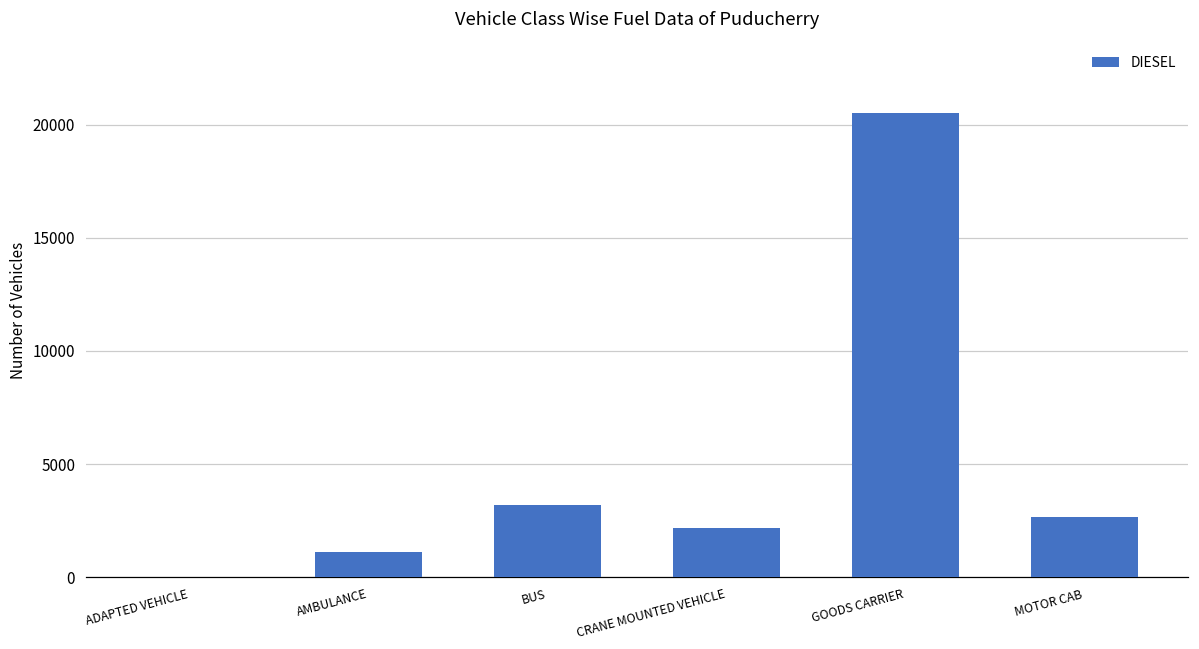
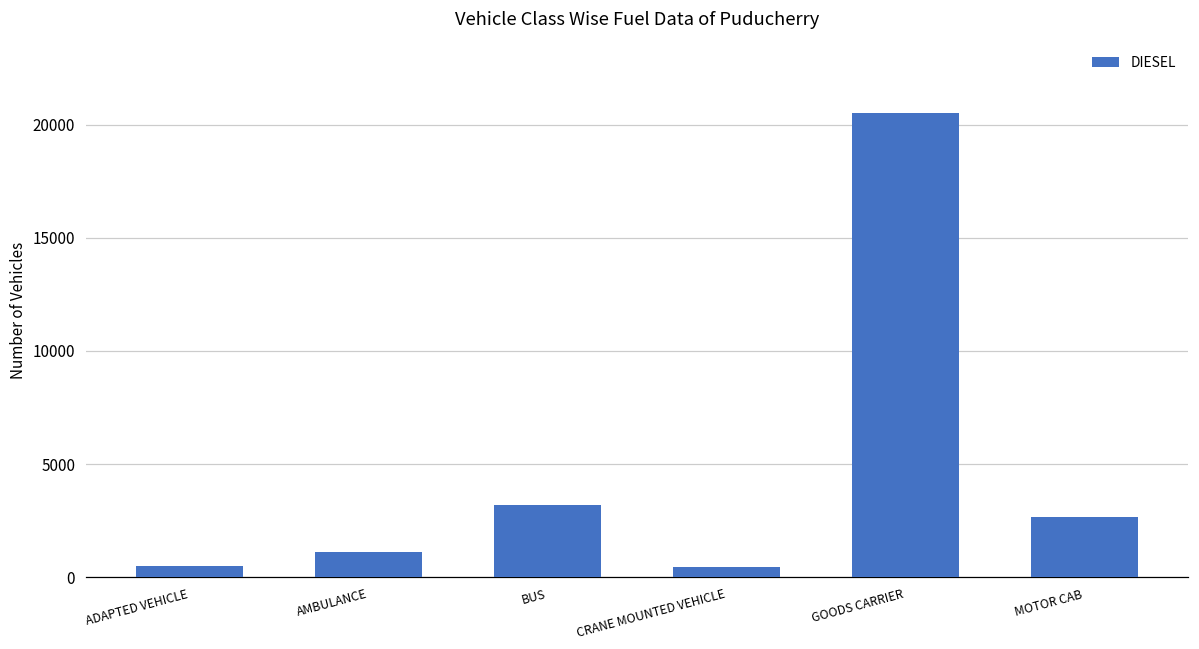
  {
-   "ADAPTED VEHICLE": 0,
+   "ADAPTED VEHICLE": 500,
    "AMBULANCE": 1100,
    "BUS": 3200,
-   "CRANE MOUNTED VEHICLE": 2200,
+   "CRANE MOUNTED VEHICLE": 400,
    "GOODS CARRIER": 20500,
    "MOTOR CAB": 2700
  }
